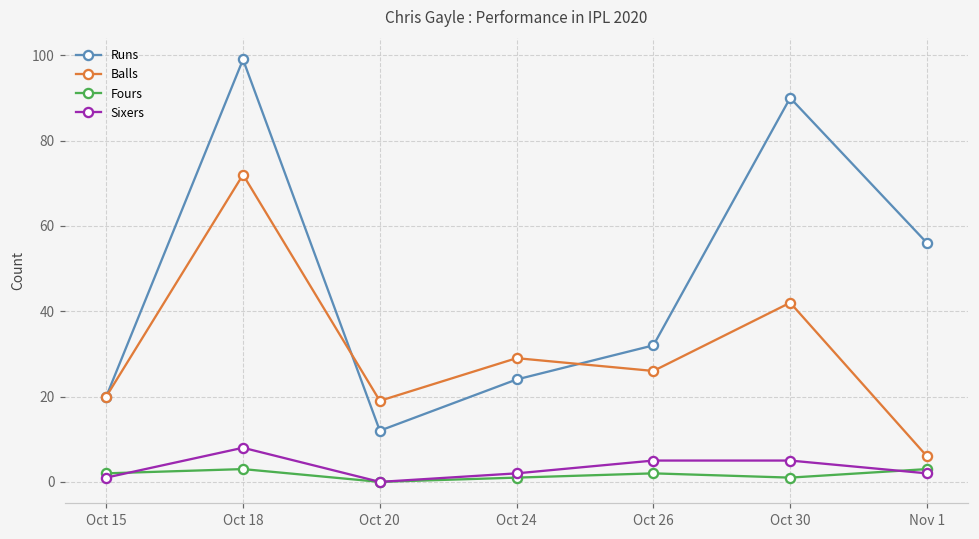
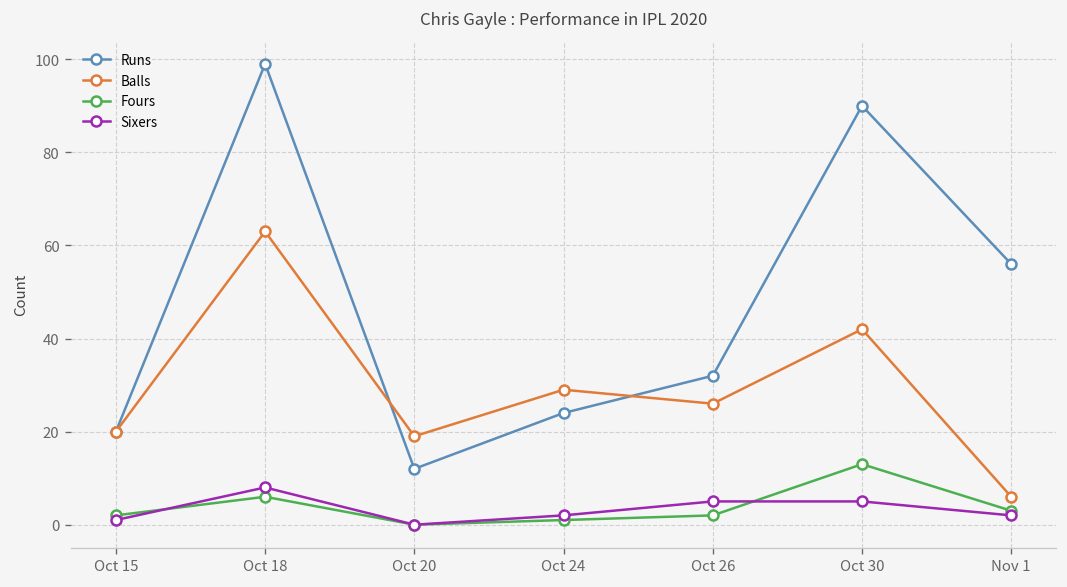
  {
    "Runs": {
      "Oct 18": 99,
      "Oct 20": 12,
      "Oct 24": 24,
      "Oct 26": 32,
      "Oct 30": 90,
      "Nov 1": 56
    },
    "Balls": {
-     "Oct 18": 72,
+     "Oct 18": 63,
      "Oct 20": 19,
      "Oct 24": 29,
      "Oct 26": 26,
      "Oct 30": 42,
      "Nov 1": 6
    },
    "Fours": {
      "Oct 15": 2,
-     "Oct 18": 3,
+     "Oct 18": 6,
      "Oct 24": 1,
      "Oct 26": 2,
-     "Oct 30": 1,
+     "Oct 30": 13,
      "Nov 1": 3
    },
    "Sixers": {
      "Oct 15": 1,
      "Oct 18": 8,
      "Oct 24": 2,
      "Oct 26": 5,
      "Oct 30": 5,
      "Nov 1": 2
    }
  }
